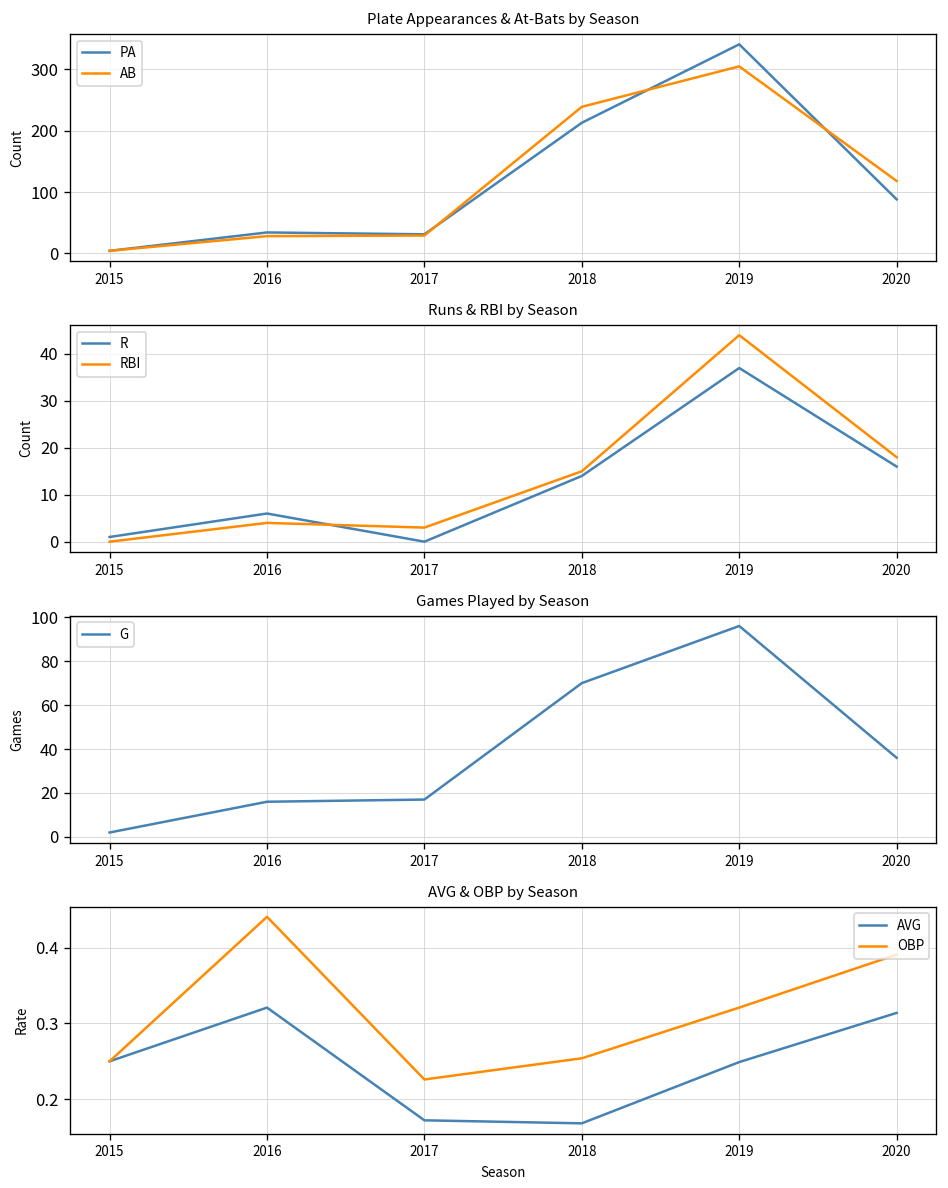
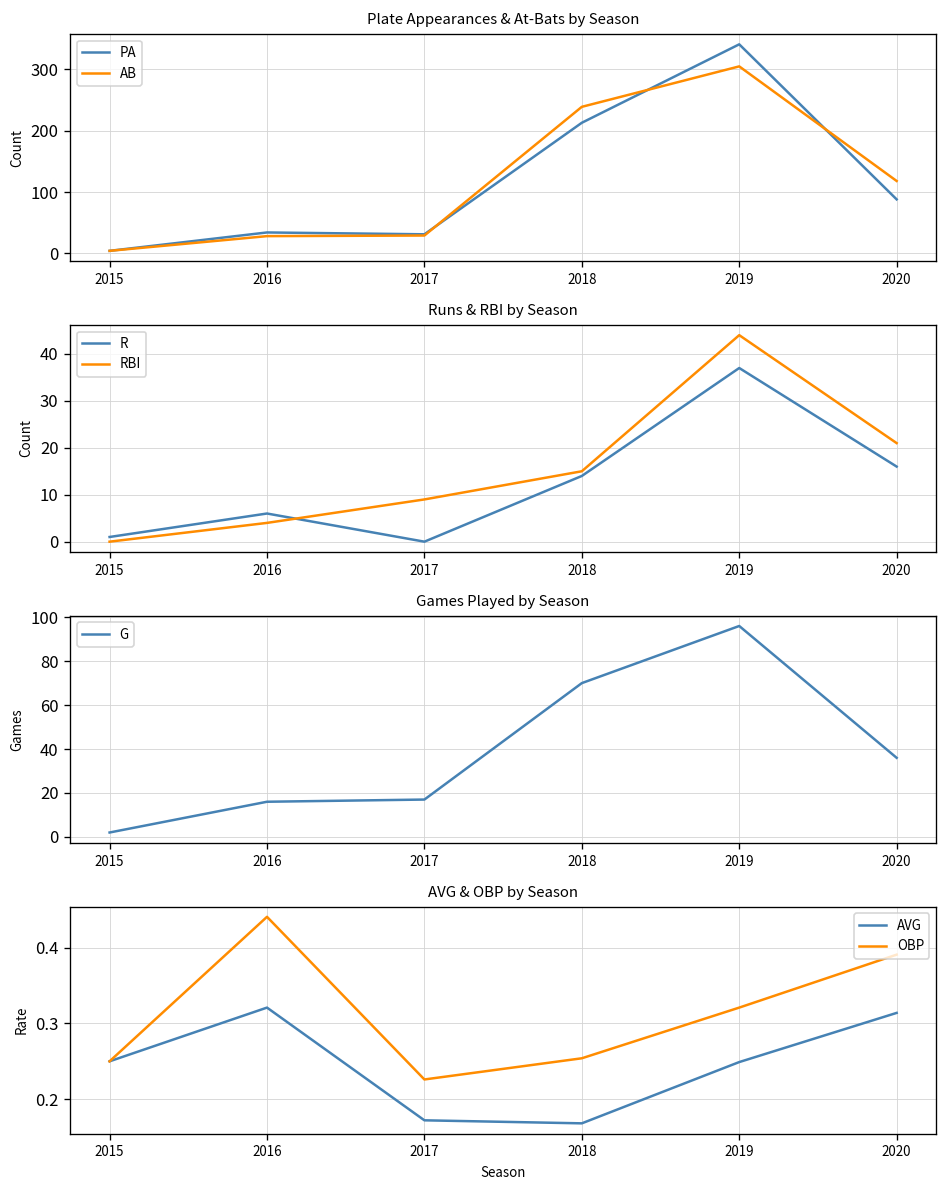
  {
    "Plate Appearances & At-Bats by Season": {
      "PA": {
        "2016": 30,
        "2018": 210,
        "2019": 340,
        "2020": 90
      },
      "AB": {
        "2016": 30,
        "2018": 240,
        "2019": 310,
        "2020": 120
      }
    },
    "Runs & RBI by Season": {
      "R": {
        "2015": 1,
        "2016": 6,
        "2017": 0,
        "2018": 14,
        "2019": 37,
        "2020": 16
      },
      "RBI": {
        "2015": 0,
        "2016": 4,
-       "2017": 3,
+       "2017": 9,
        "2018": 15,
        "2019": 44,
-       "2020": 18
+       "2020": 21
      }
    },
    "Games Played by Season": {
      "2015": 2,
      "2016": 16,
      "2017": 17,
      "2018": 70,
      "2019": 96,
      "2020": 36
    },
    "AVG & OBP by Season": {
      "AVG": {
        "2016": 0.32,
        "2017": 0.17,
        "2018": 0.17,
        "2019": 0.25,
        "2020": 0.31
      },
      "OBP": {
        "2016": 0.44,
        "2017": 0.23,
        "2018": 0.25,
        "2019": 0.32,
        "2020": 0.39
      }
    }
  }
